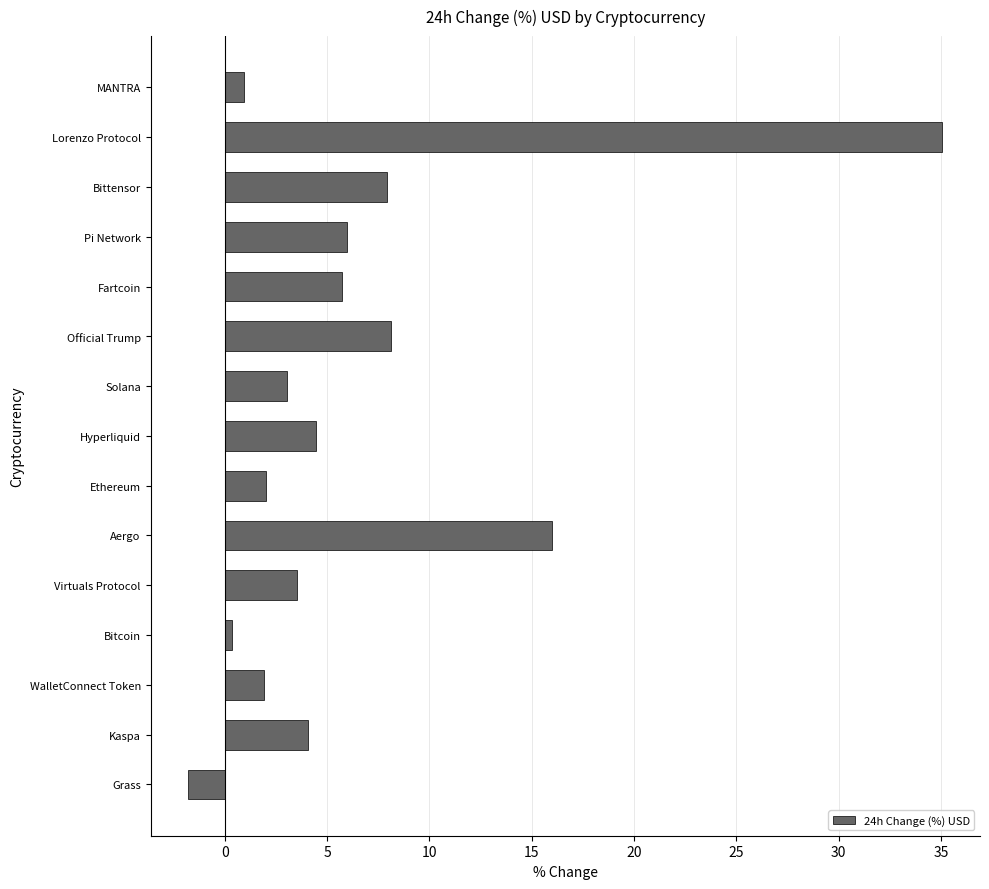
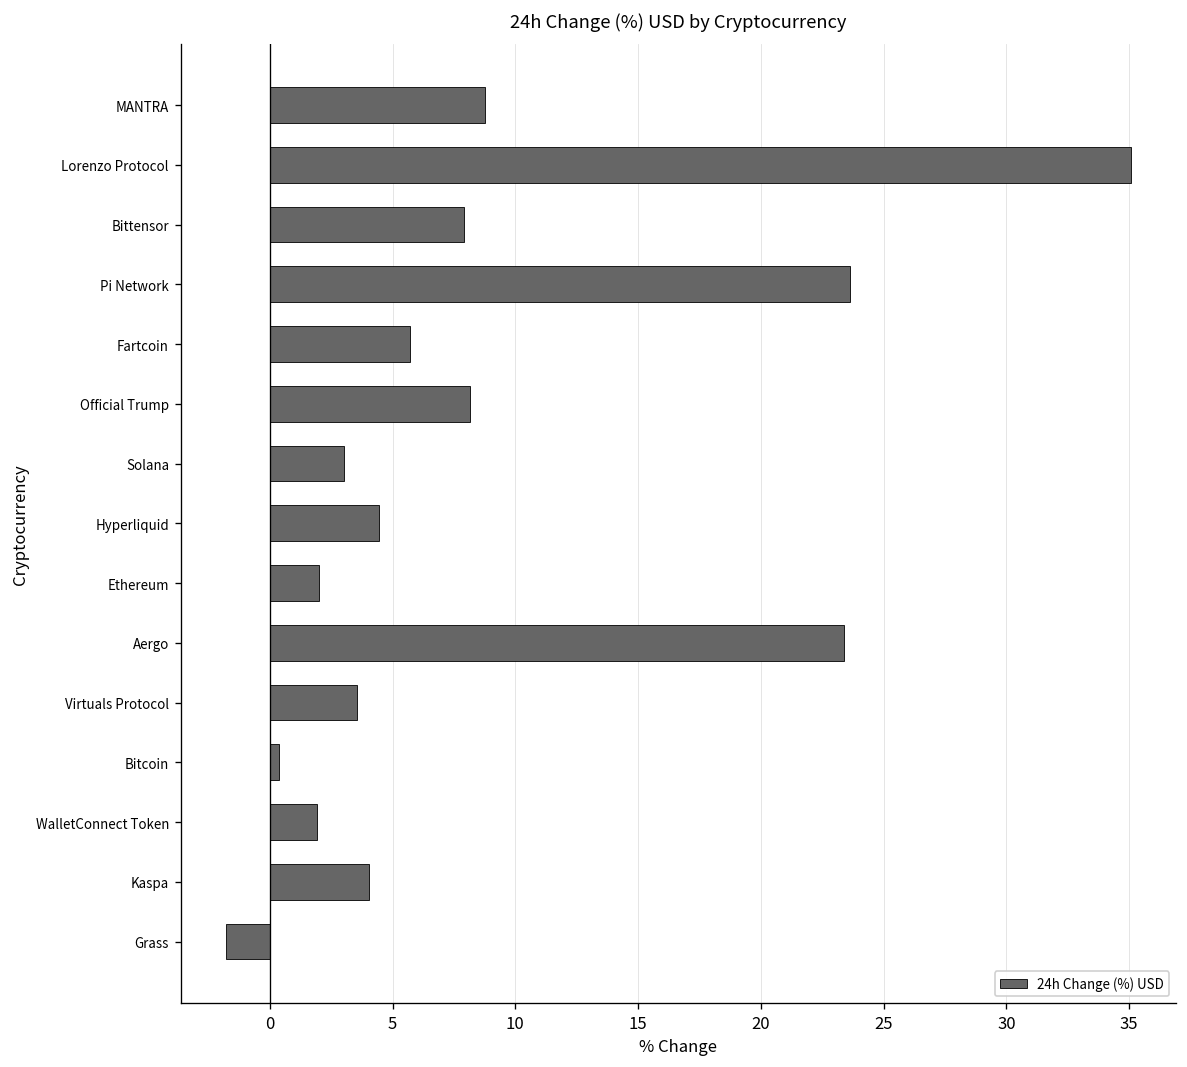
  {
-   "MANTRA": 0.9,
+   "MANTRA": 8.8,
    "Lorenzo Protocol": 35.1,
    "Bittensor": 7.9,
-   "Pi Network": 6.0,
+   "Pi Network": 23.6,
    "Fartcoin": 5.7,
    "Official Trump": 8.1,
    "Solana": 3.0,
    "Hyperliquid": 4.4,
    "Ethereum": 2.0,
-   "Aergo": 16.0,
+   "Aergo": 23.4,
    "Virtuals Protocol": 3.5,
    "Bitcoin": 0.4,
    "WalletConnect Token": 1.9,
    "Kaspa": 4.0,
    "Grass": -1.8
  }
